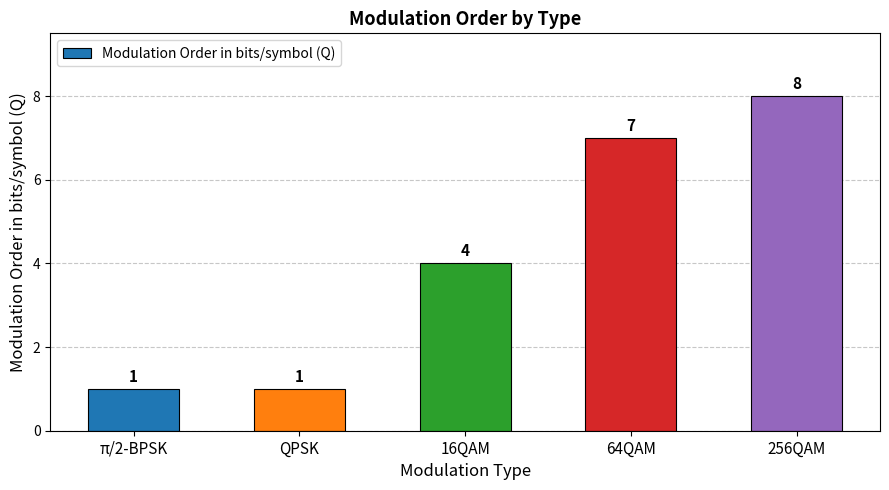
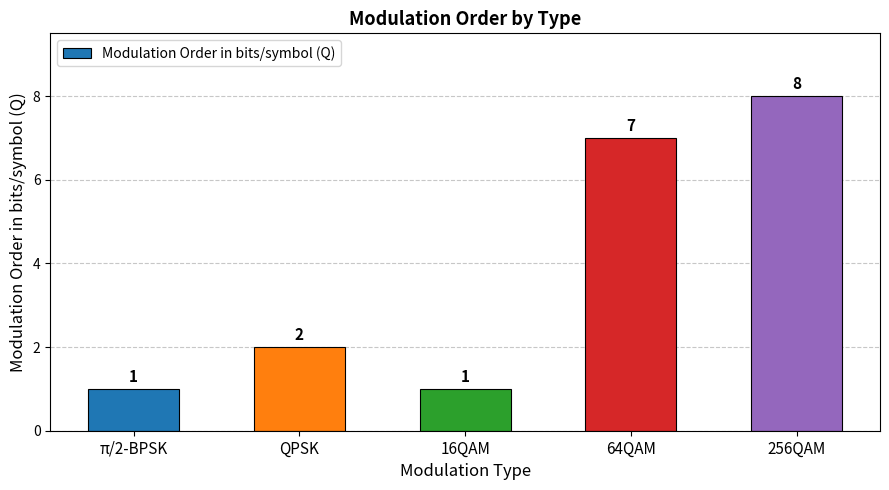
  {
    "π/2-BPSK": 1,
-   "QPSK": 1,
-   "16QAM": 4,
+   "QPSK": 2,
+   "16QAM": 1,
    "64QAM": 7,
    "256QAM": 8
  }
